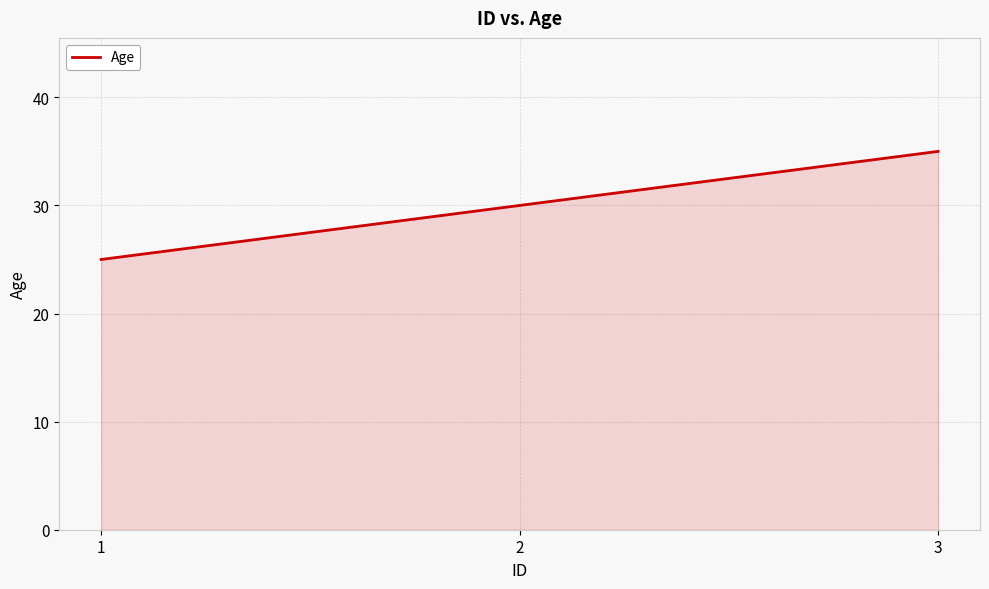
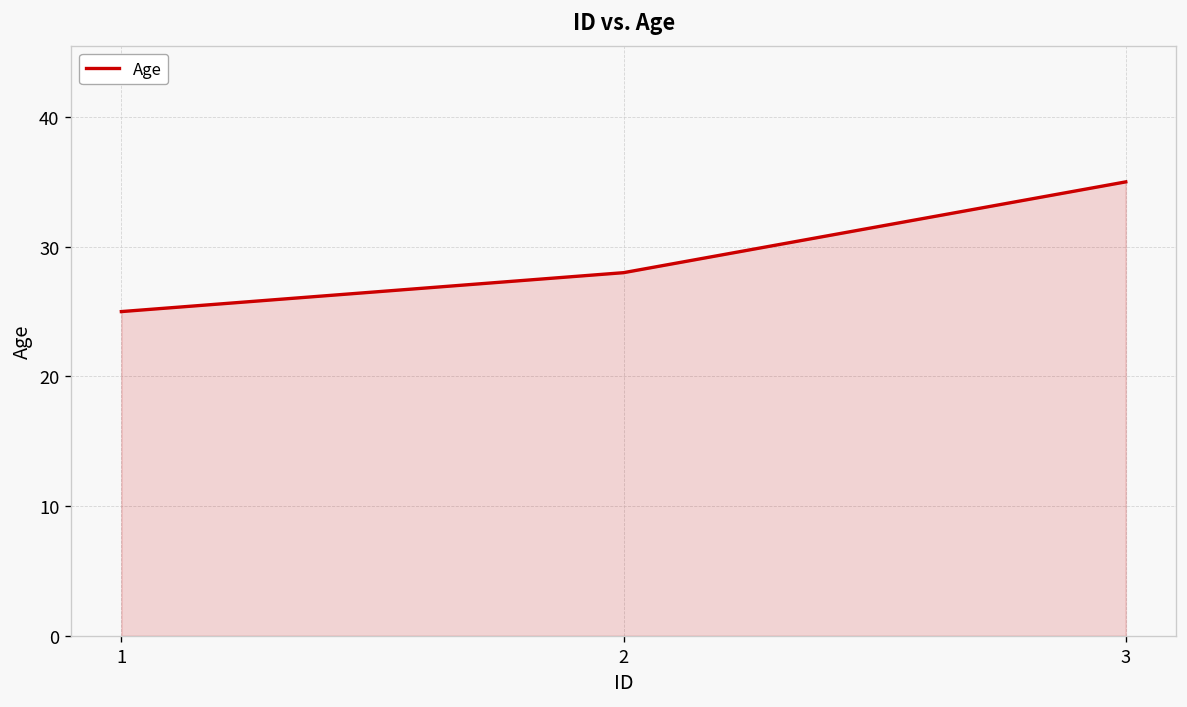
  {
    "1": 25,
-   "2": 30,
+   "2": 28,
    "3": 35
  }
